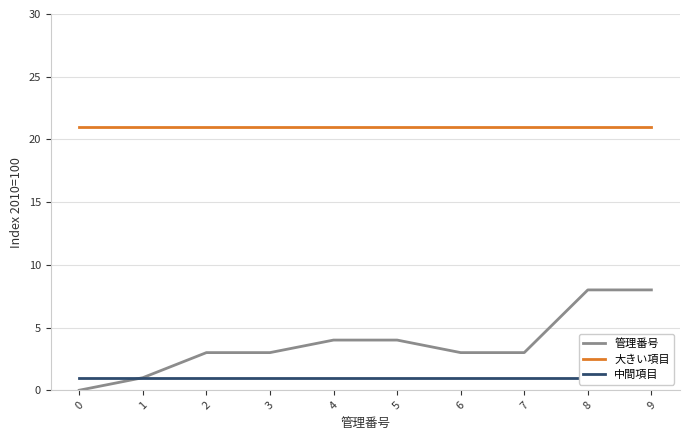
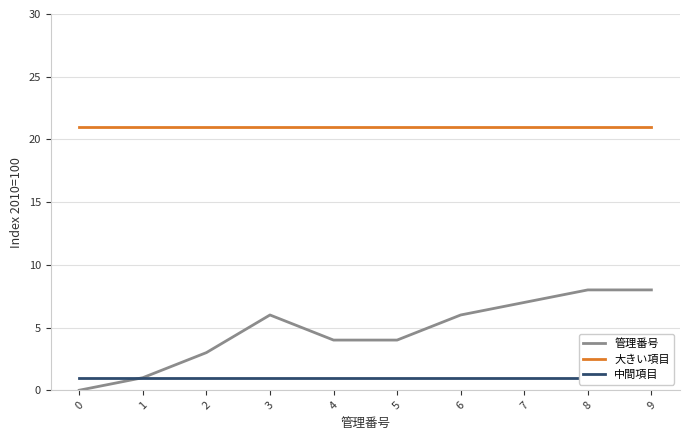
  {
    "管理番号": {
      "0": 0,
      "2": 3,
-     "3": 3,
+     "3": 6,
      "4": 4,
      "5": 4,
-     "6": 3,
-     "7": 3,
+     "6": 6,
+     "7": 7,
      "8": 8,
      "9": 8
    },
    "大きい項目": {
      "0": 21,
      "1": 21,
      "2": 21,
      "3": 21,
      "4": 21,
      "5": 21,
      "6": 21,
      "7": 21,
      "8": 21,
      "9": 21
    },
    "中間項目": {
      "0": 1,
      "2": 1,
      "3": 1,
      "4": 1,
      "5": 1,
      "6": 1,
      "7": 1
    }
  }
